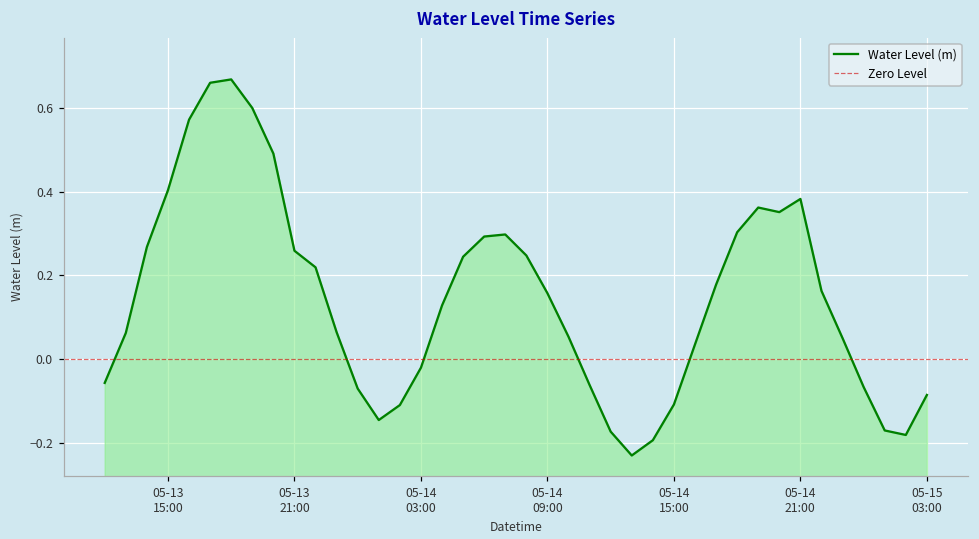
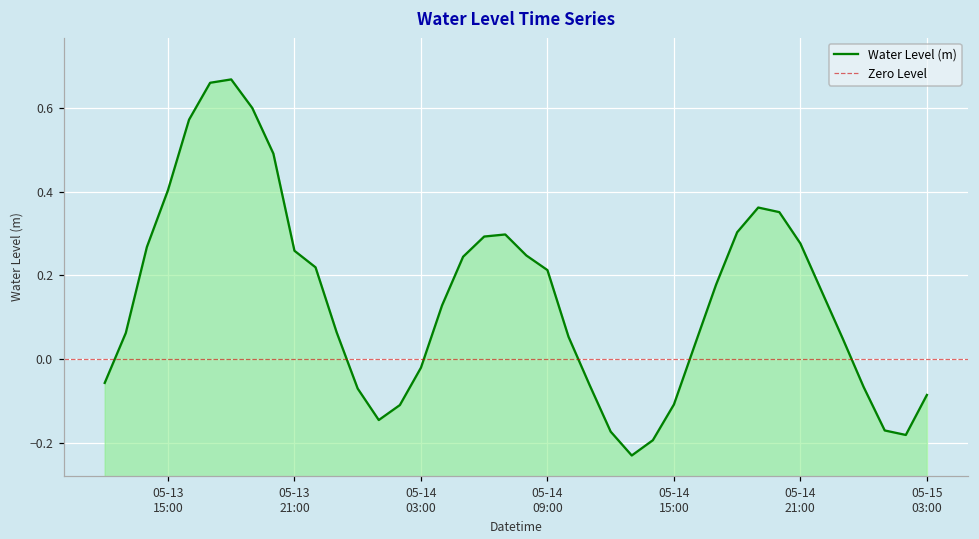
  {
    "05-13 15:00": 0.40,
    "05-13 21:00": 0.26,
    "05-14 03:00": -0.02,
-   "05-14 09:00": 0.16,
+   "05-14 09:00": 0.21,
    "05-14 15:00": -0.11,
-   "05-14 21:00": 0.38,
+   "05-14 21:00": 0.28,
    "05-15 03:00": -0.09
  }
